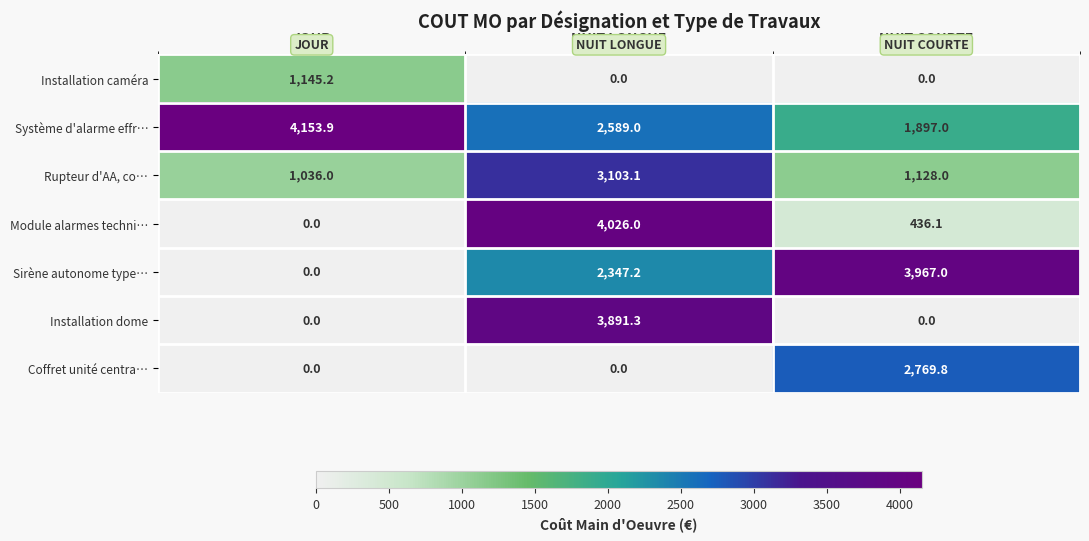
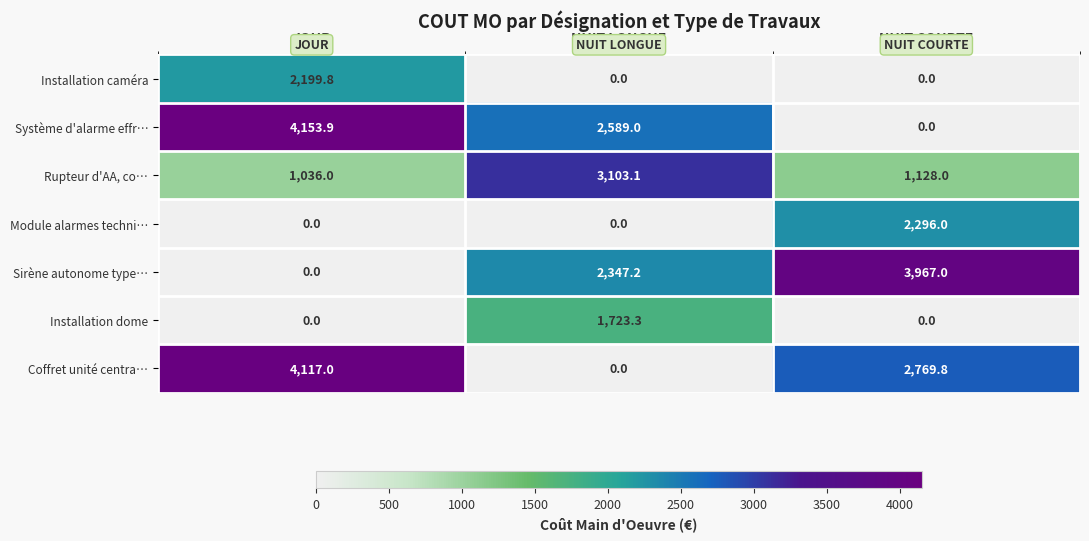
  {
    "Installation caméra": {
-     "JOUR": "1,145.2",
+     "JOUR": "2,199.8",
      "NUIT LONGUE": "0.0",
      "NUIT COURTE": "0.0"
    },
    "Système d'alarme effr…": {
      "JOUR": "4,153.9",
      "NUIT LONGUE": "2,589.0",
-     "NUIT COURTE": "1,897.0"
+     "NUIT COURTE": "0.0"
    },
    "Rupteur d'AA, co…": {
      "JOUR": "1,036.0",
      "NUIT LONGUE": "3,103.1",
      "NUIT COURTE": "1,128.0"
    },
    "Module alarmes techni…": {
      "JOUR": "0.0",
-     "NUIT LONGUE": "4,026.0",
-     "NUIT COURTE": "436.1"
+     "NUIT LONGUE": "0.0",
+     "NUIT COURTE": "2,296.0"
    },
    "Sirène autonome type…": {
      "JOUR": "0.0",
      "NUIT LONGUE": "2,347.2",
      "NUIT COURTE": "3,967.0"
    },
    "Installation dome": {
      "JOUR": "0.0",
-     "NUIT LONGUE": "3,891.3",
+     "NUIT LONGUE": "1,723.3",
      "NUIT COURTE": "0.0"
    },
    "Coffret unité centra…": {
-     "JOUR": "0.0",
+     "JOUR": "4,117.0",
      "NUIT LONGUE": "0.0",
      "NUIT COURTE": "2,769.8"
    }
  }
